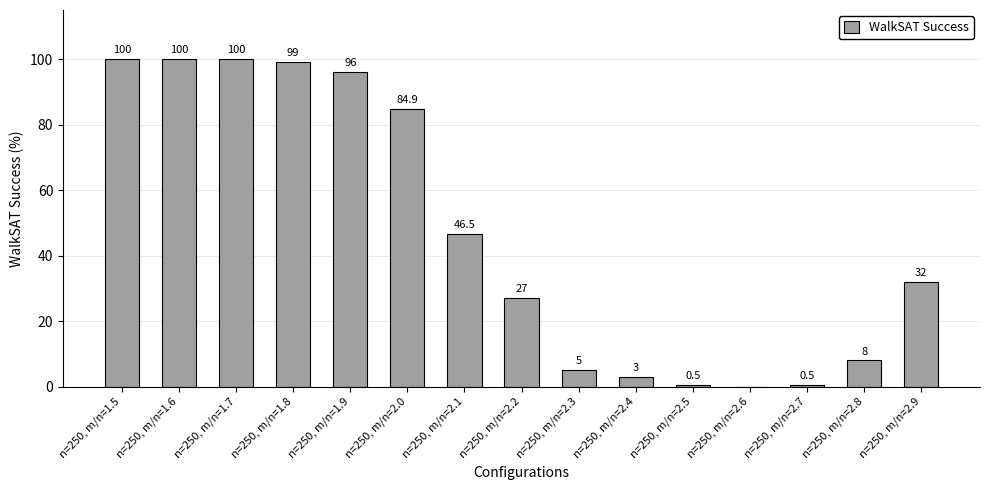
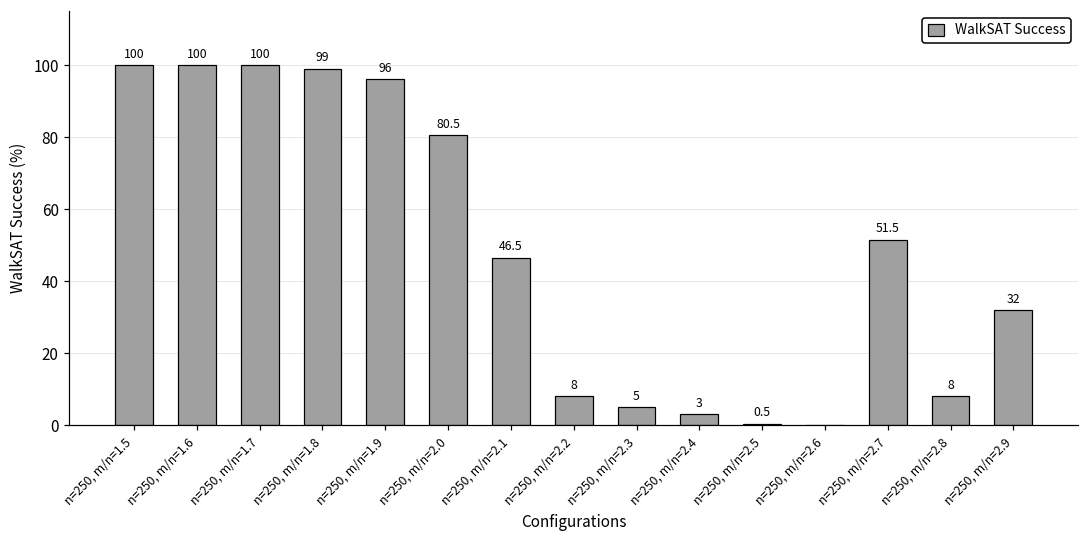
  {
    "n=250, m/n=1.5": 100,
    "n=250, m/n=1.6": 100,
    "n=250, m/n=1.7": 100,
    "n=250, m/n=1.8": 99,
    "n=250, m/n=1.9": 96,
-   "n=250, m/n=2.0": 84.9,
+   "n=250, m/n=2.0": 80.5,
    "n=250, m/n=2.1": 46.5,
-   "n=250, m/n=2.2": 27,
+   "n=250, m/n=2.2": 8,
    "n=250, m/n=2.3": 5,
    "n=250, m/n=2.4": 3,
    "n=250, m/n=2.5": 0.5,
-   "n=250, m/n=2.7": 0.5,
+   "n=250, m/n=2.7": 51.5,
    "n=250, m/n=2.8": 8,
    "n=250, m/n=2.9": 32
  }
